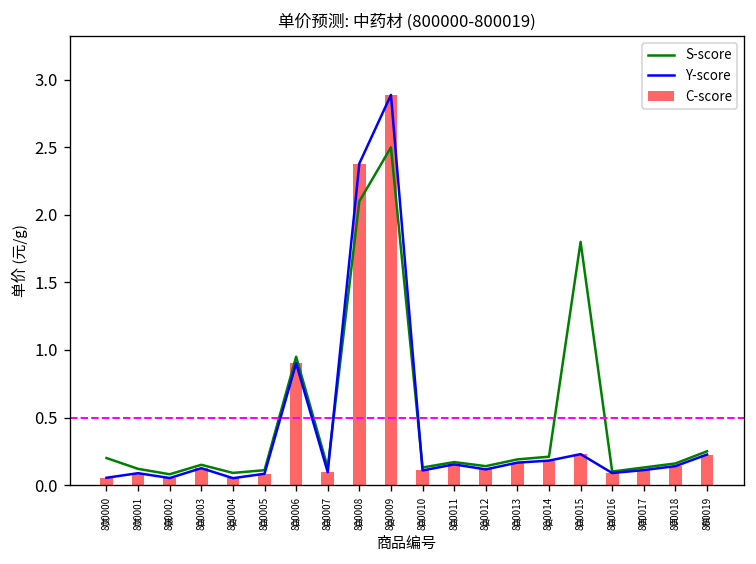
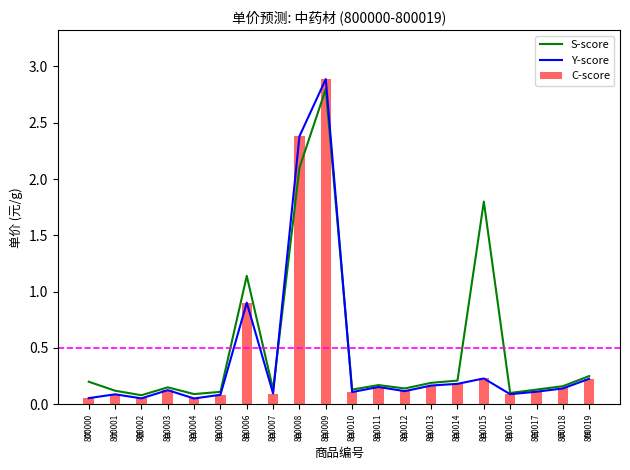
  {
    "S-score": {
      "800000": 0.20,
      "800001": 0.12,
      "800002": 0.08,
      "800003": 0.15,
      "800004": 0.09,
      "800005": 0.11,
-     "800006": 0.95,
+     "800006": 1.14,
      "800007": 0.13,
      "800008": 2.10,
-     "800009": 2.5,
+     "800009": 2.8,
      "800012": 0.14,
      "800013": 0.19,
      "800014": 0.21,
      "800015": 1.80,
      "800019": 0.25
    },
    "C-score": {
      "800000": 0.05,
      "800001": 0.09,
      "800002": 0.05,
      "800003": 0.13,
      "800004": 0.05,
      "800005": 0.08,
      "800006": 0.90,
      "800007": 0.10,
      "800008": 2.38,
      "800009": 2.89,
      "800010": 0.11,
      "800011": 0.15,
      "800012": 0.12,
      "800013": 0.17,
      "800014": 0.18,
      "800015": 0.23,
      "800016": 0.09,
      "800017": 0.11,
      "800018": 0.14,
      "800019": 0.23
    },
    "Y-score": {
      "800000": 0.05,
      "800001": 0.09,
      "800002": 0.05,
      "800003": 0.13,
      "800004": 0.05,
      "800005": 0.08,
      "800006": 0.90,
      "800007": 0.10,
      "800008": 2.38,
      "800009": 2.89,
      "800012": 0.12,
      "800013": 0.17,
      "800014": 0.18,
      "800015": 0.23,
      "800019": 0.23
    }
  }
